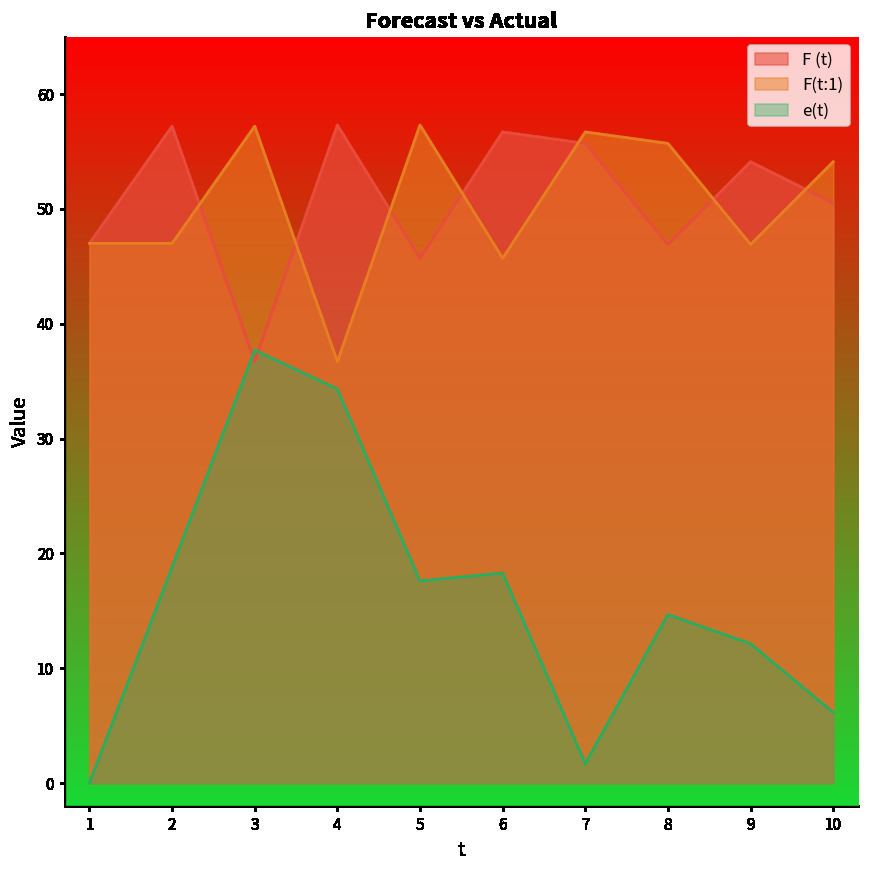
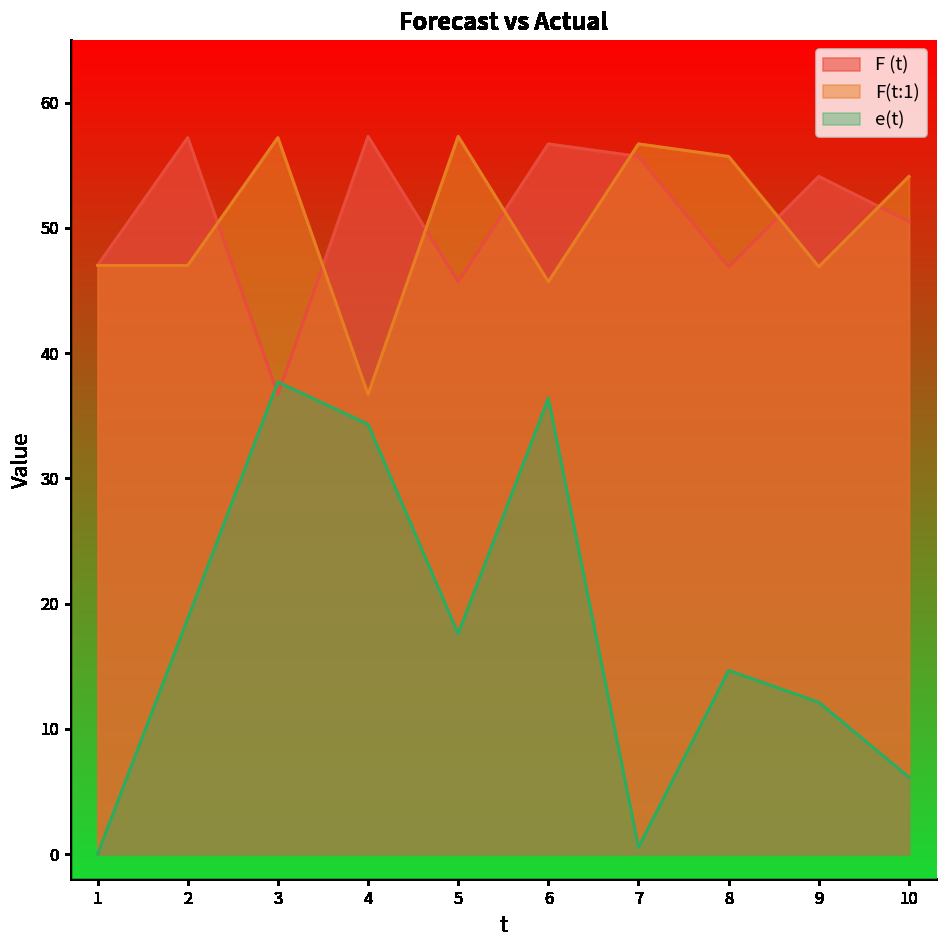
  {
    "e(t)": {
      "1": 0.0,
      "2": 18.8,
      "3": 37.7,
      "4": 34.3,
      "5": 17.6,
-     "6": 18.3,
-     "7": 1.7,
+     "6": 36.4,
+     "7": 0.6,
      "8": 14.7,
      "9": 12.1,
      "10": 6.2
    }
  }
